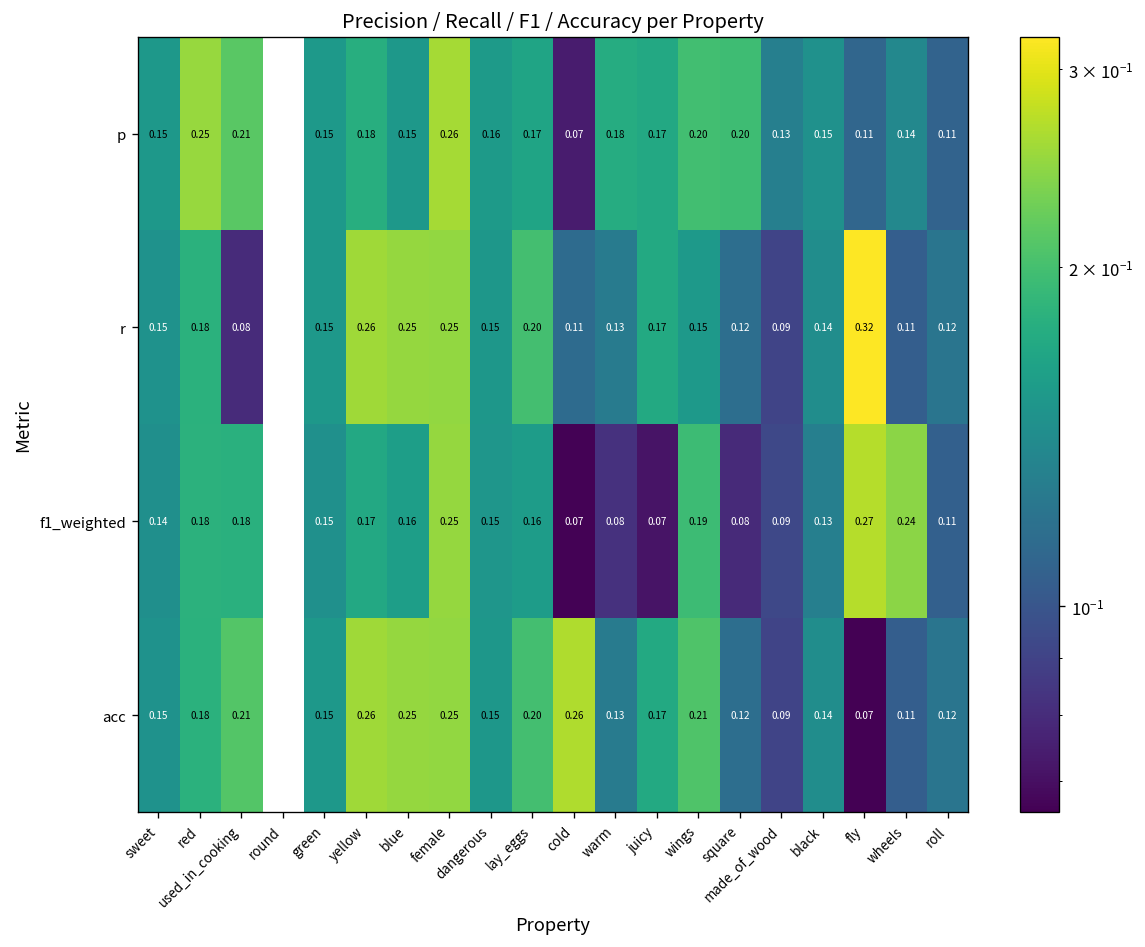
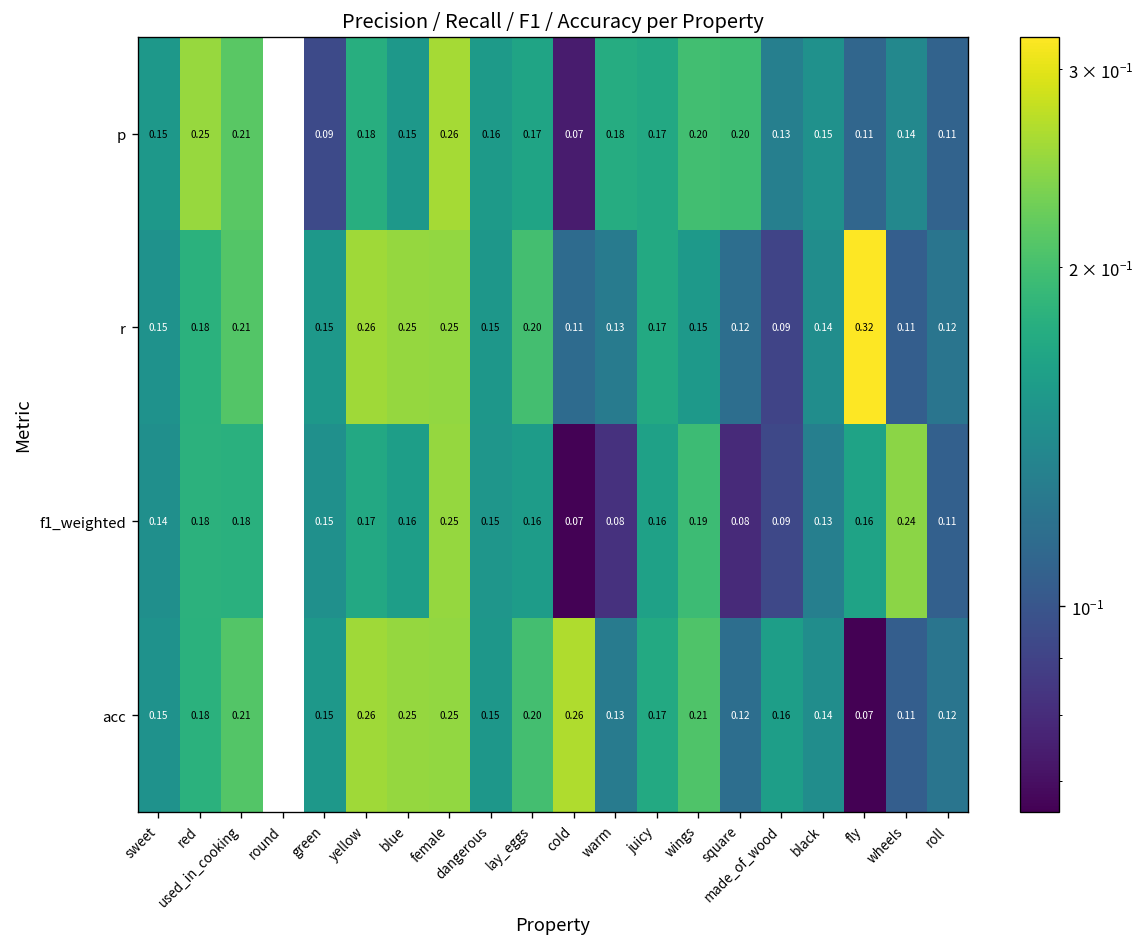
  {
    "p": {
      "sweet": 0.15,
      "red": 0.25,
      "used_in_cooking": 0.21,
-     "green": 0.15,
+     "green": 0.09,
      "yellow": 0.18,
      "blue": 0.15,
      "female": 0.26,
      "dangerous": 0.16,
      "lay_eggs": 0.17,
      "cold": 0.07,
      "warm": 0.18,
      "juicy": 0.17,
      "wings": 0.20,
      "square": 0.20,
      "made_of_wood": 0.13,
      "black": 0.15,
      "fly": 0.11,
      "wheels": 0.14,
      "roll": 0.11
    },
    "r": {
      "sweet": 0.15,
      "red": 0.18,
-     "used_in_cooking": 0.08,
+     "used_in_cooking": 0.21,
      "green": 0.15,
      "yellow": 0.26,
      "blue": 0.25,
      "female": 0.25,
      "dangerous": 0.15,
      "lay_eggs": 0.20,
      "cold": 0.11,
      "warm": 0.13,
      "juicy": 0.17,
      "wings": 0.15,
      "square": 0.12,
      "made_of_wood": 0.09,
      "black": 0.14,
      "fly": 0.32,
      "wheels": 0.11,
      "roll": 0.12
    },
    "f1_weighted": {
      "sweet": 0.14,
      "red": 0.18,
      "used_in_cooking": 0.18,
      "green": 0.15,
      "yellow": 0.17,
      "blue": 0.16,
      "female": 0.25,
      "dangerous": 0.15,
      "lay_eggs": 0.16,
      "cold": 0.07,
      "warm": 0.08,
-     "juicy": 0.07,
+     "juicy": 0.16,
      "wings": 0.19,
      "square": 0.08,
      "made_of_wood": 0.09,
      "black": 0.13,
-     "fly": 0.27,
+     "fly": 0.16,
      "wheels": 0.24,
      "roll": 0.11
    },
    "acc": {
      "sweet": 0.15,
      "red": 0.18,
      "used_in_cooking": 0.21,
      "green": 0.15,
      "yellow": 0.26,
      "blue": 0.25,
      "female": 0.25,
      "dangerous": 0.15,
      "lay_eggs": 0.20,
      "cold": 0.26,
      "warm": 0.13,
      "juicy": 0.17,
      "wings": 0.21,
      "square": 0.12,
-     "made_of_wood": 0.09,
+     "made_of_wood": 0.16,
      "black": 0.14,
      "fly": 0.07,
      "wheels": 0.11,
      "roll": 0.12
    }
  }
